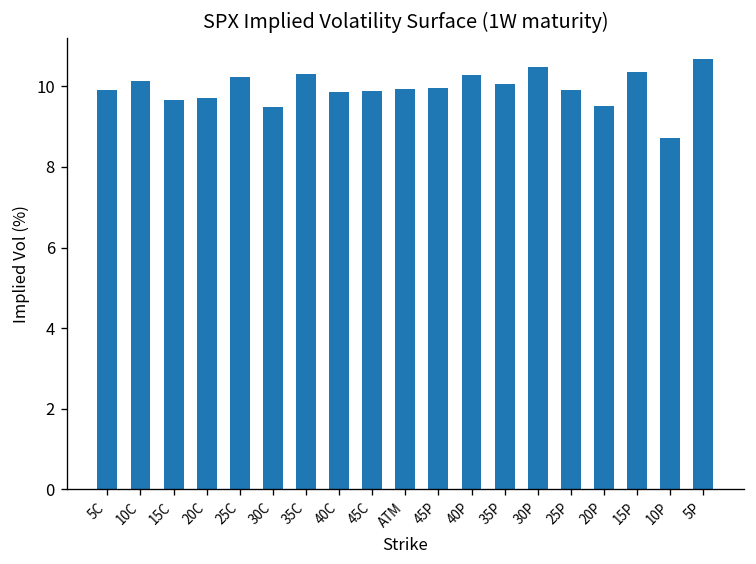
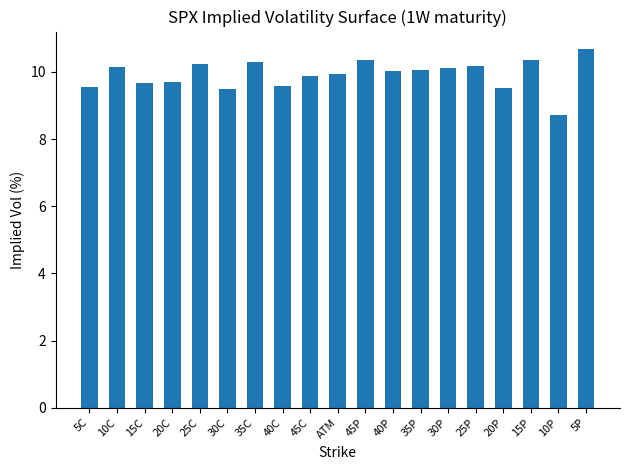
  {
-   "5C": 9.9,
+   "5C": 9.6,
    "10C": 10.1,
    "15C": 9.7,
    "20C": 9.7,
    "25C": 10.2,
    "30C": 9.5,
    "35C": 10.3,
-   "40C": 9.9,
+   "40C": 9.6,
    "45C": 9.9,
    "ATM": 9.9,
-   "45P": 10.0,
-   "40P": 10.3,
+   "45P": 10.4,
+   "40P": 10.0,
    "35P": 10.1,
-   "30P": 10.5,
-   "25P": 9.9,
+   "30P": 10.1,
+   "25P": 10.2,
    "20P": 9.5,
    "15P": 10.4,
    "10P": 8.7,
    "5P": 10.7
  }
